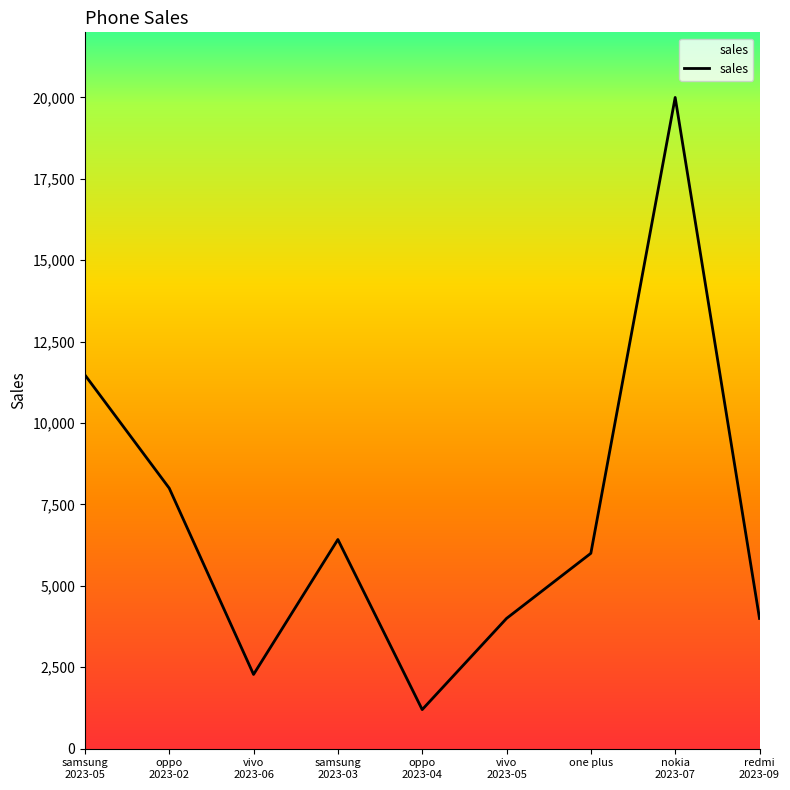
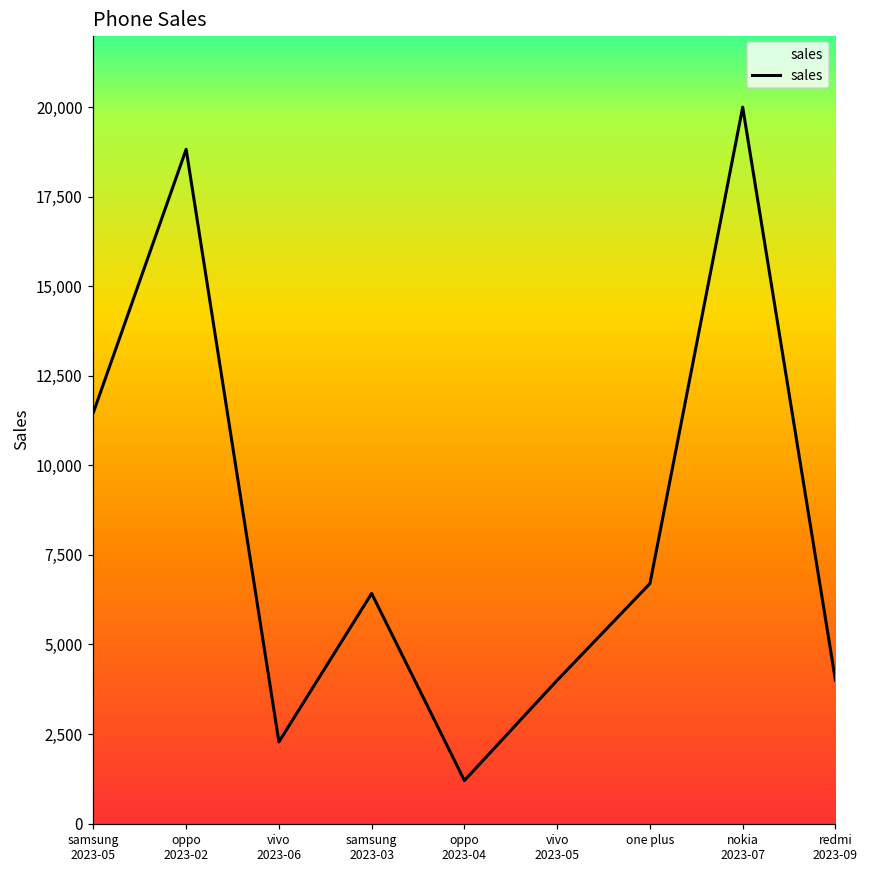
  {
    "samsung 2023-05": "11,500",
-   "oppo 2023-02": "8,000",
+   "oppo 2023-02": "18,800",
    "vivo 2023-06": "2,300",
    "samsung 2023-03": "6,400",
    "oppo 2023-04": "1,200",
    "vivo 2023-05": "4,000",
-   "one plus": "6,000",
+   "one plus": "6,700",
    "nokia 2023-07": "20,000",
    "redmi 2023-09": "4,000"
  }
